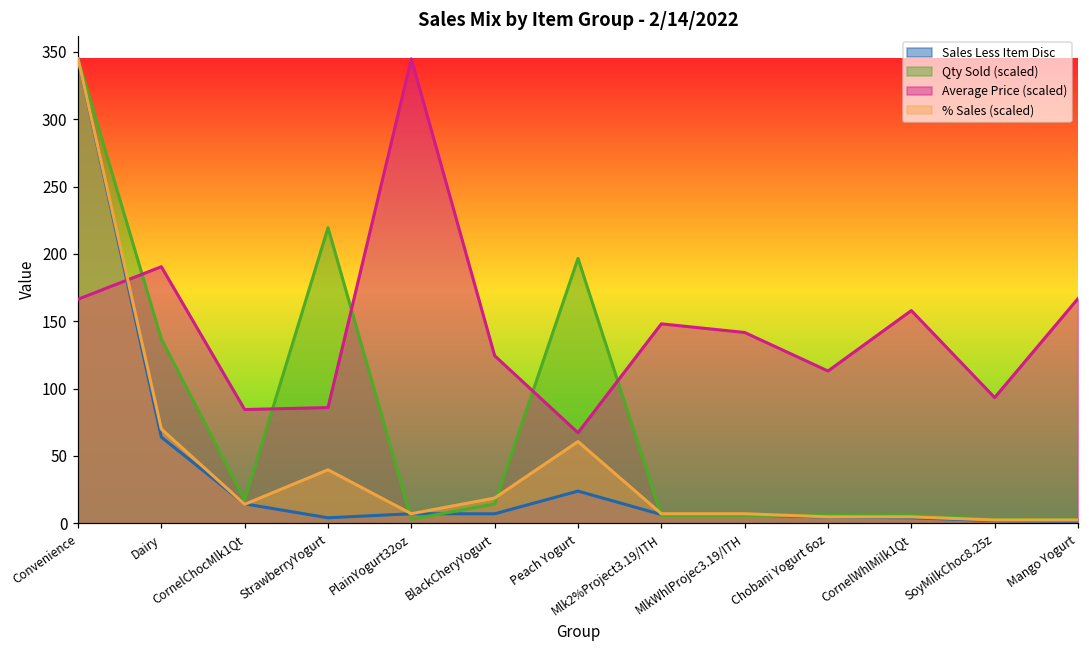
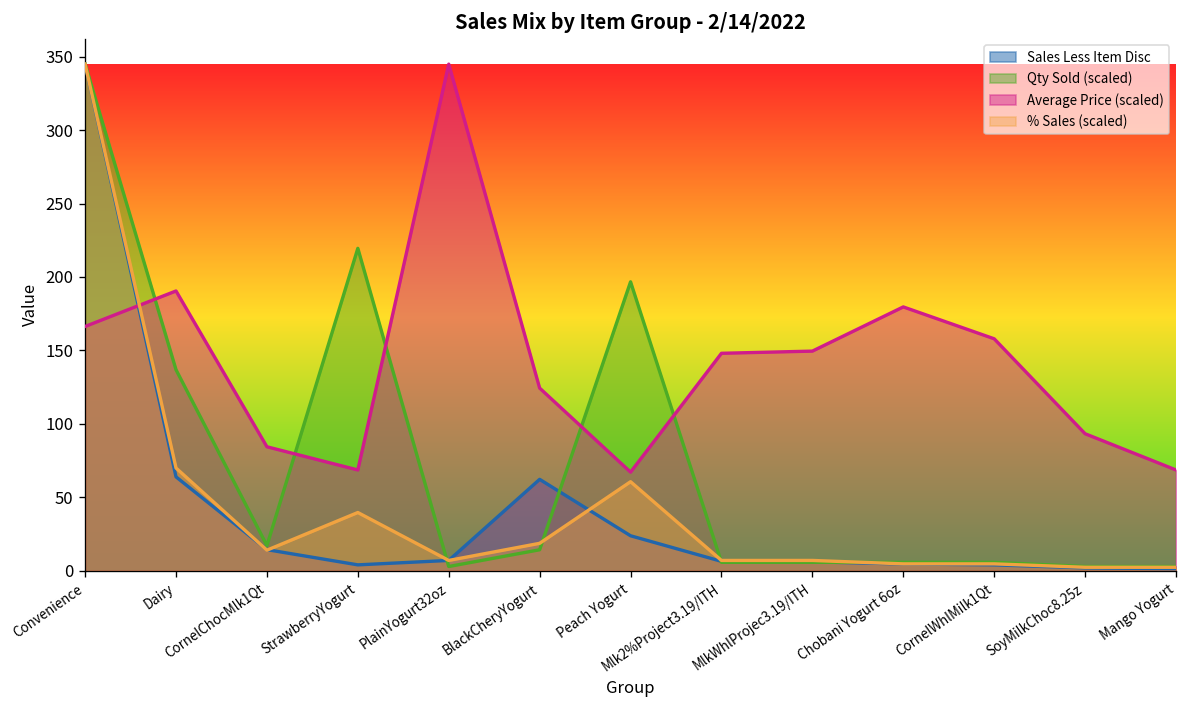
  {
    "Sales Less Item Disc": {
      "Dairy": 64,
      "StrawberryYogurt": 4,
-     "BlackCheryYogurt": 7,
+     "BlackCheryYogurt": 62,
      "Peach Yogurt": 24
    },
    "Qty Sold (scaled)": {
      "Dairy": 137,
      "CornelChocMlk1Qt": 17,
      "StrawberryYogurt": 220,
      "PlainYogurt32oz": 3,
      "BlackCheryYogurt": 14,
      "Peach Yogurt": 197
    },
    "Average Price (scaled)": {
      "Convenience": 166,
      "Dairy": 190,
      "CornelChocMlk1Qt": 84,
-     "StrawberryYogurt": 86,
+     "StrawberryYogurt": 69,
      "PlainYogurt32oz": 345,
      "BlackCheryYogurt": 124,
      "Peach Yogurt": 67,
      "Mlk2%Project3.19/ITH": 148,
-     "MlkWhlProjec3.19/ITH": 142,
-     "Chobani Yogurt 6oz": 113,
+     "MlkWhlProjec3.19/ITH": 150,
+     "Chobani Yogurt 6oz": 180,
      "CornelWhlMilk1Qt": 158,
      "SoyMilkChoc8.25z": 93,
-     "Mango Yogurt": 167
+     "Mango Yogurt": 69
    },
    "% Sales (scaled)": {
      "Dairy": 70,
      "StrawberryYogurt": 40,
      "BlackCheryYogurt": 19,
      "Peach Yogurt": 61
    }
  }
